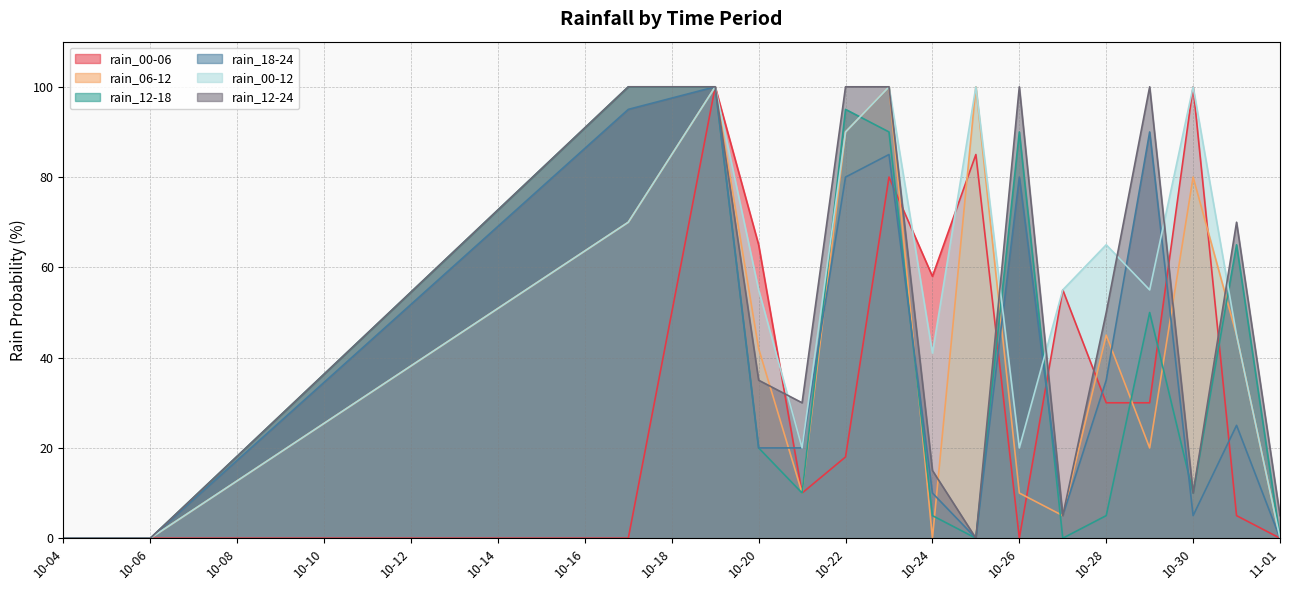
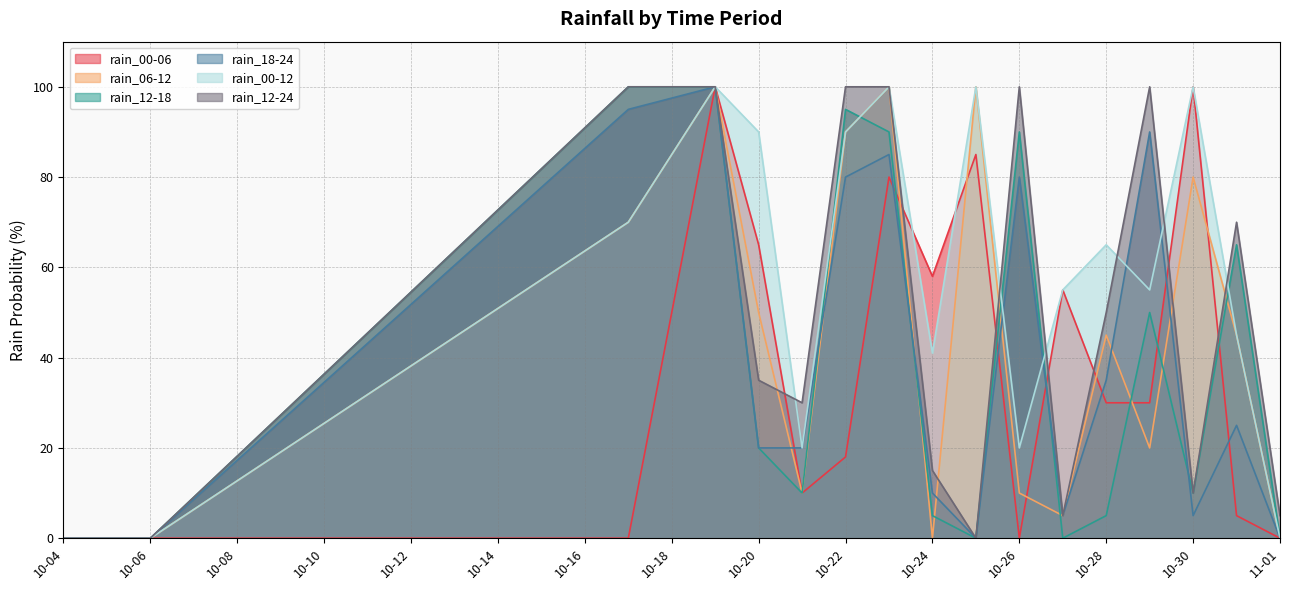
  {
    "rain_00-06": {
      "10-20": 65,
      "10-22": 18,
      "10-24": 58,
      "10-26": 0,
      "10-28": 30
    },
    "rain_06-12": {
-     "10-20": 42,
+     "10-20": 50,
      "10-24": 0,
      "10-26": 10,
      "10-28": 45,
      "10-30": 80
    },
    "rain_00-12": {
-     "10-20": 55,
+     "10-20": 90,
      "10-24": 41,
      "10-26": 20,
      "10-28": 65
    }
  }
